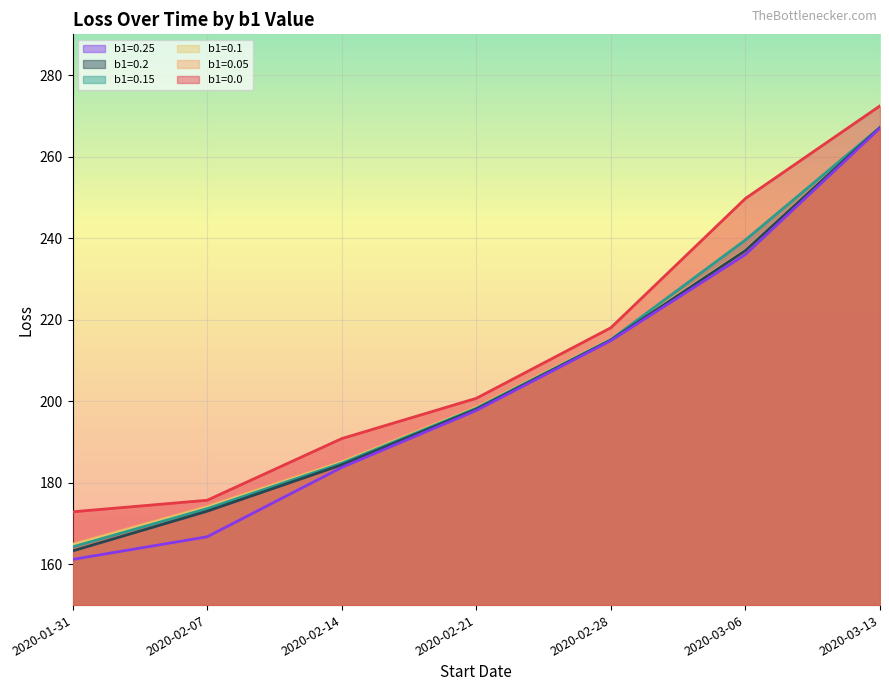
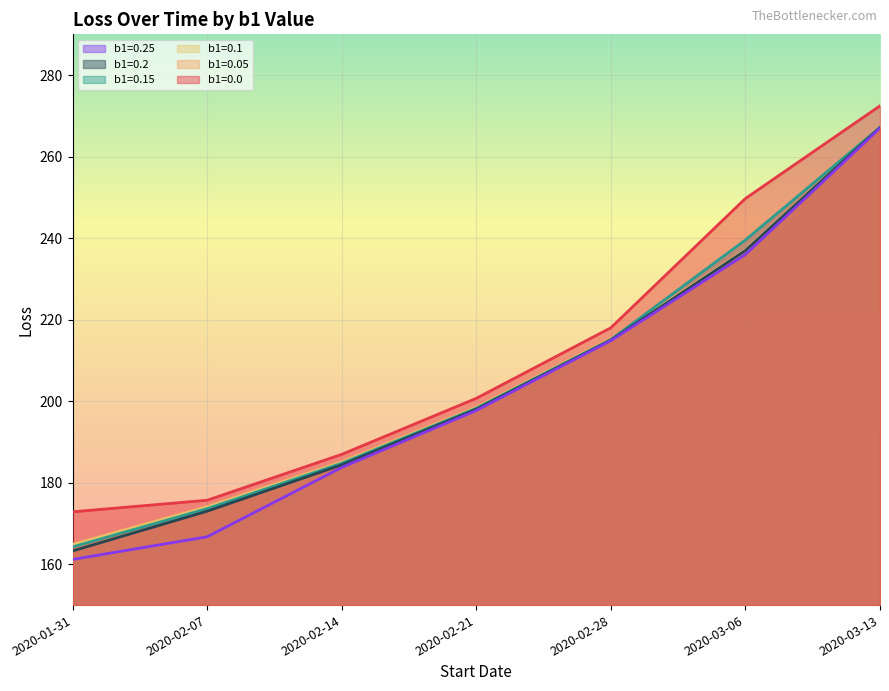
  {
    "b1=0.0": {
      "2020-01-31": 173,
      "2020-02-07": 176,
-     "2020-02-14": 191,
+     "2020-02-14": 187,
      "2020-02-21": 201,
      "2020-02-28": 218,
      "2020-03-06": 250,
      "2020-03-13": 272
    },
    "b1=0.15": {
      "2020-03-06": 240
    },
    "b1=0.2": {
      "2020-01-31": 163,
      "2020-02-07": 173
    },
    "b1=0.25": {
      "2020-01-31": 161,
      "2020-02-07": 167,
      "2020-02-14": 184,
      "2020-03-06": 236
    }
  }
